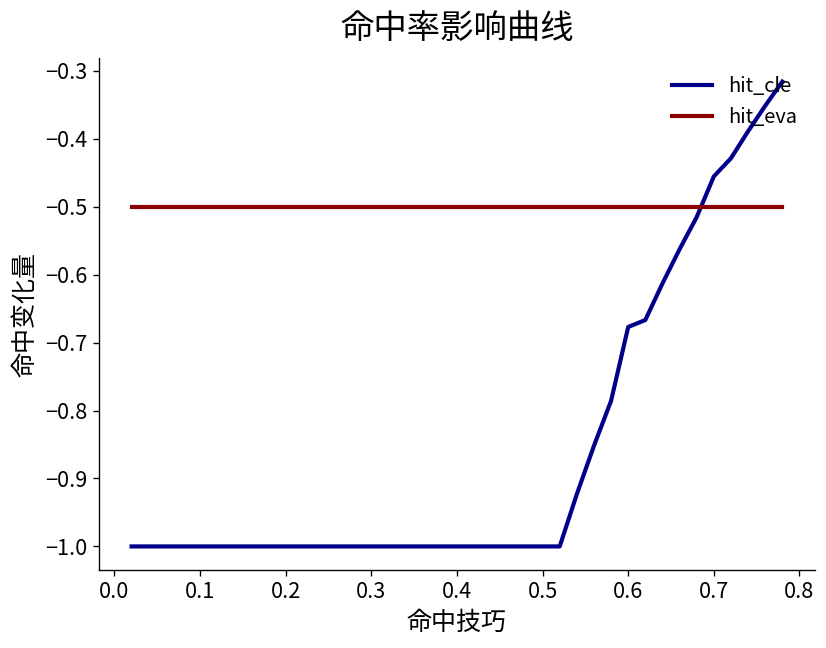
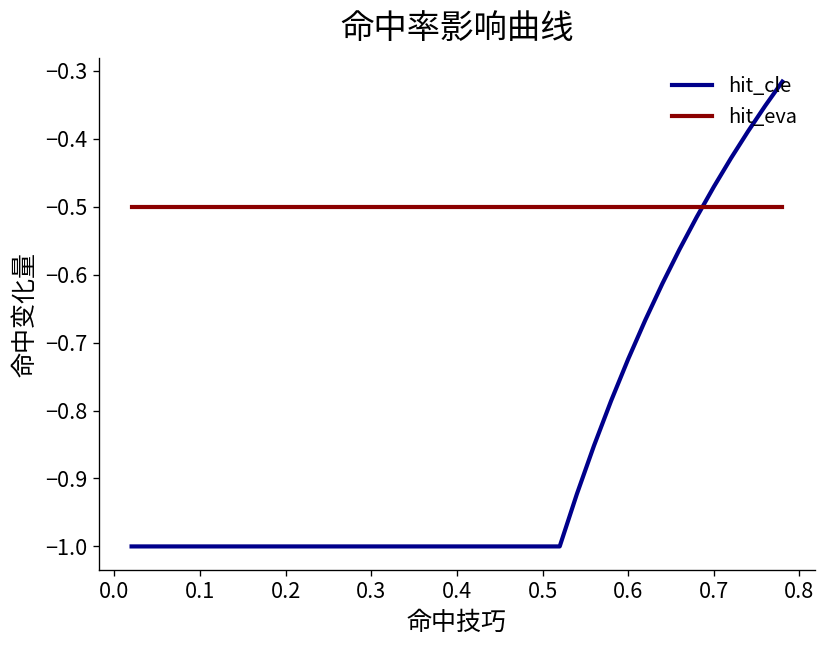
  {
    "hit_cle": {
      "0.1": -1.00,
      "0.2": -1.00,
      "0.3": -1.00,
      "0.4": -1.00,
      "0.5": -1.00,
-     "0.6": -0.68,
-     "0.7": -0.46
+     "0.6": -0.72,
+     "0.7": -0.47
    },
    "hit_eva": {
      "0.1": -0.50,
      "0.2": -0.50,
      "0.3": -0.50,
      "0.4": -0.50,
      "0.5": -0.50,
      "0.6": -0.50,
      "0.7": -0.50
    }
  }
